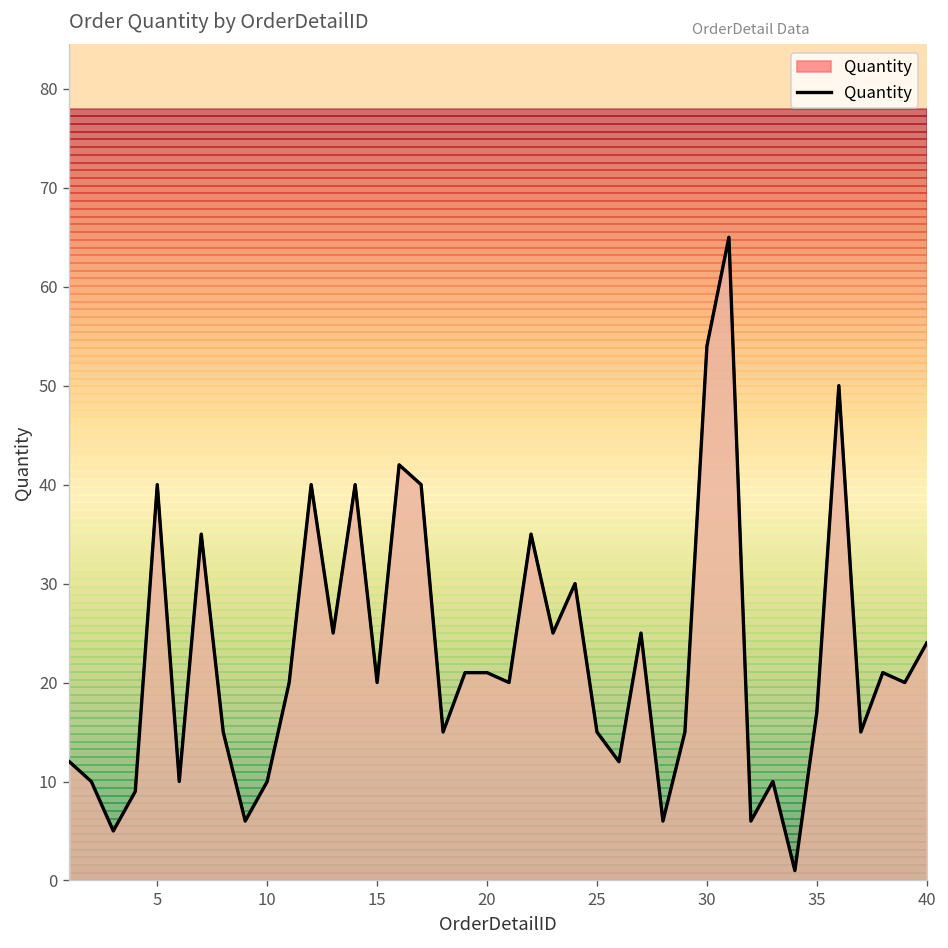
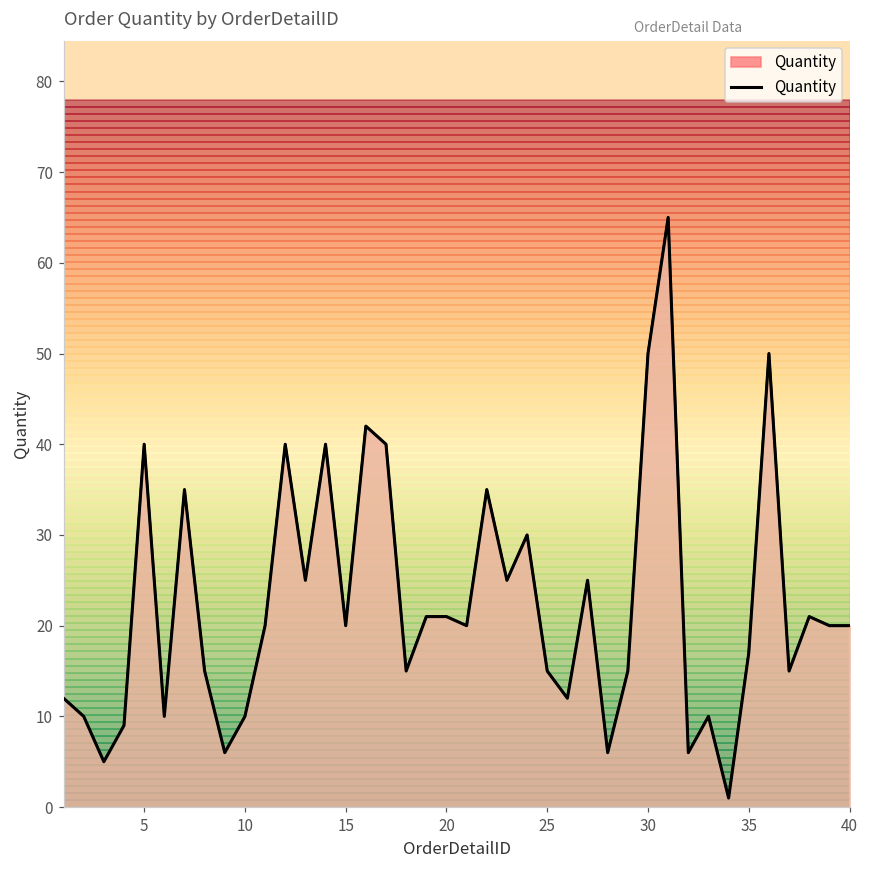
  {
    "5": 40,
    "10": 10,
    "15": 20,
    "20": 21,
    "25": 15,
-   "30": 54,
+   "30": 50,
    "35": 17,
-   "40": 24
+   "40": 20
  }
